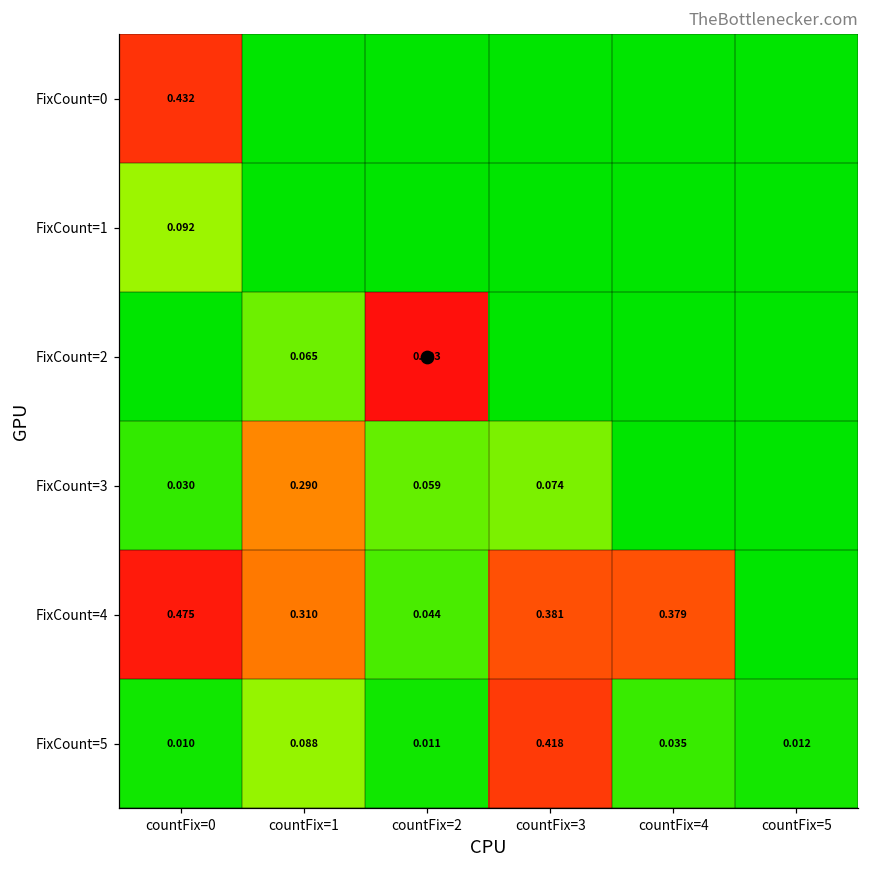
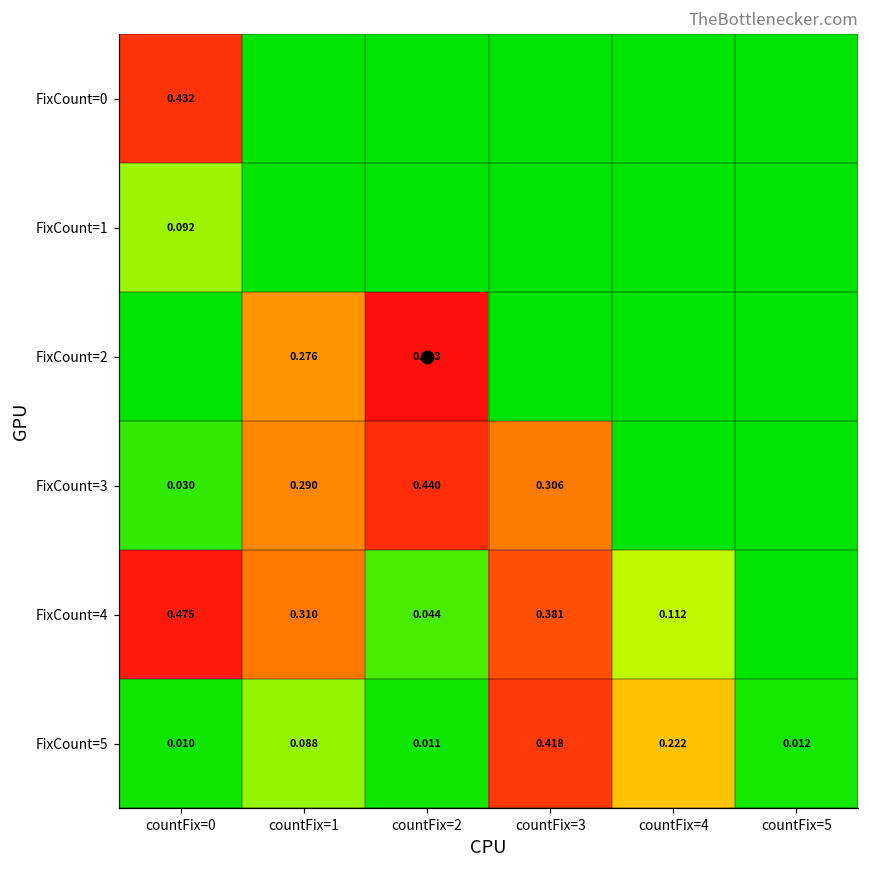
  {
    "FixCount=0": {
      "countFix=0": 0.432
    },
    "FixCount=1": {
      "countFix=0": 0.092
    },
    "FixCount=2": {
-     "countFix=1": 0.065
+     "countFix=1": 0.276
    },
    "FixCount=3": {
      "countFix=0": 0.030,
      "countFix=1": 0.290,
-     "countFix=2": 0.059,
-     "countFix=3": 0.074
+     "countFix=2": 0.440,
+     "countFix=3": 0.306
    },
    "FixCount=4": {
      "countFix=0": 0.475,
      "countFix=1": 0.310,
      "countFix=2": 0.044,
      "countFix=3": 0.381,
-     "countFix=4": 0.379
+     "countFix=4": 0.112
    },
    "FixCount=5": {
      "countFix=0": 0.010,
      "countFix=1": 0.088,
      "countFix=2": 0.011,
      "countFix=3": 0.418,
-     "countFix=4": 0.035,
+     "countFix=4": 0.222,
      "countFix=5": 0.012
    }
  }
